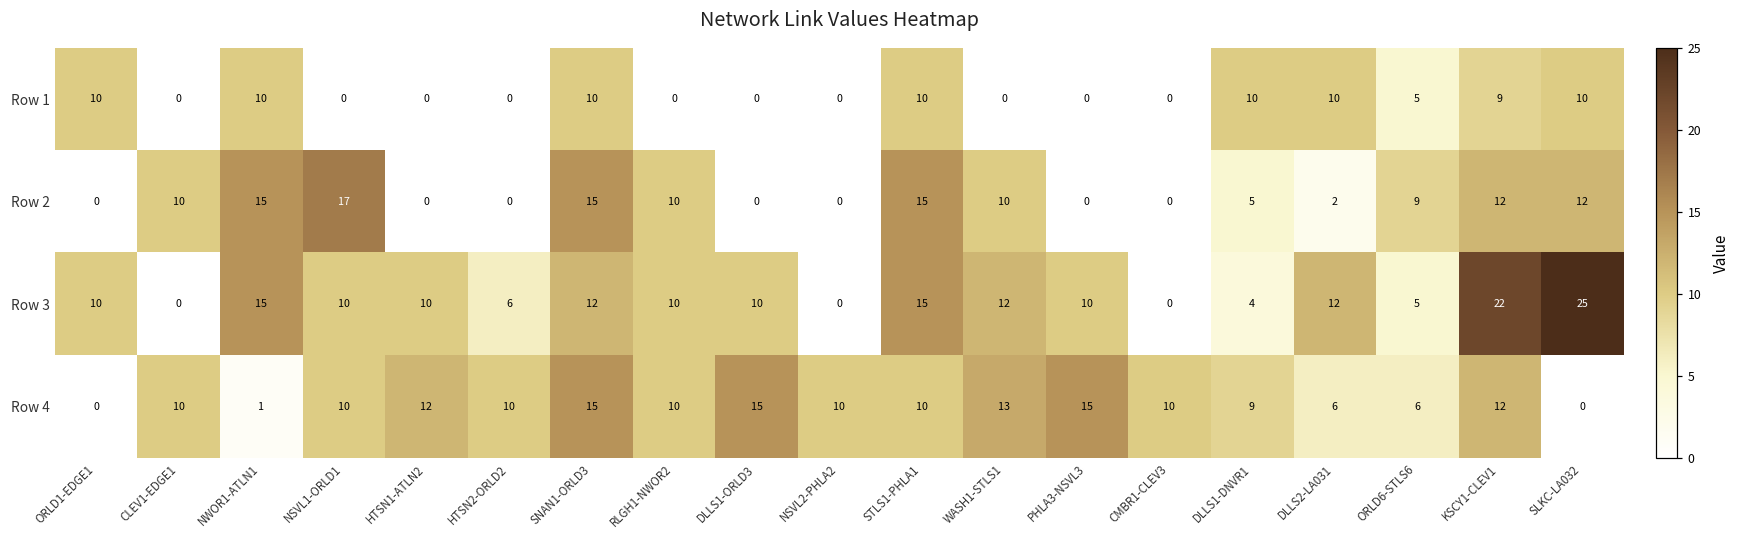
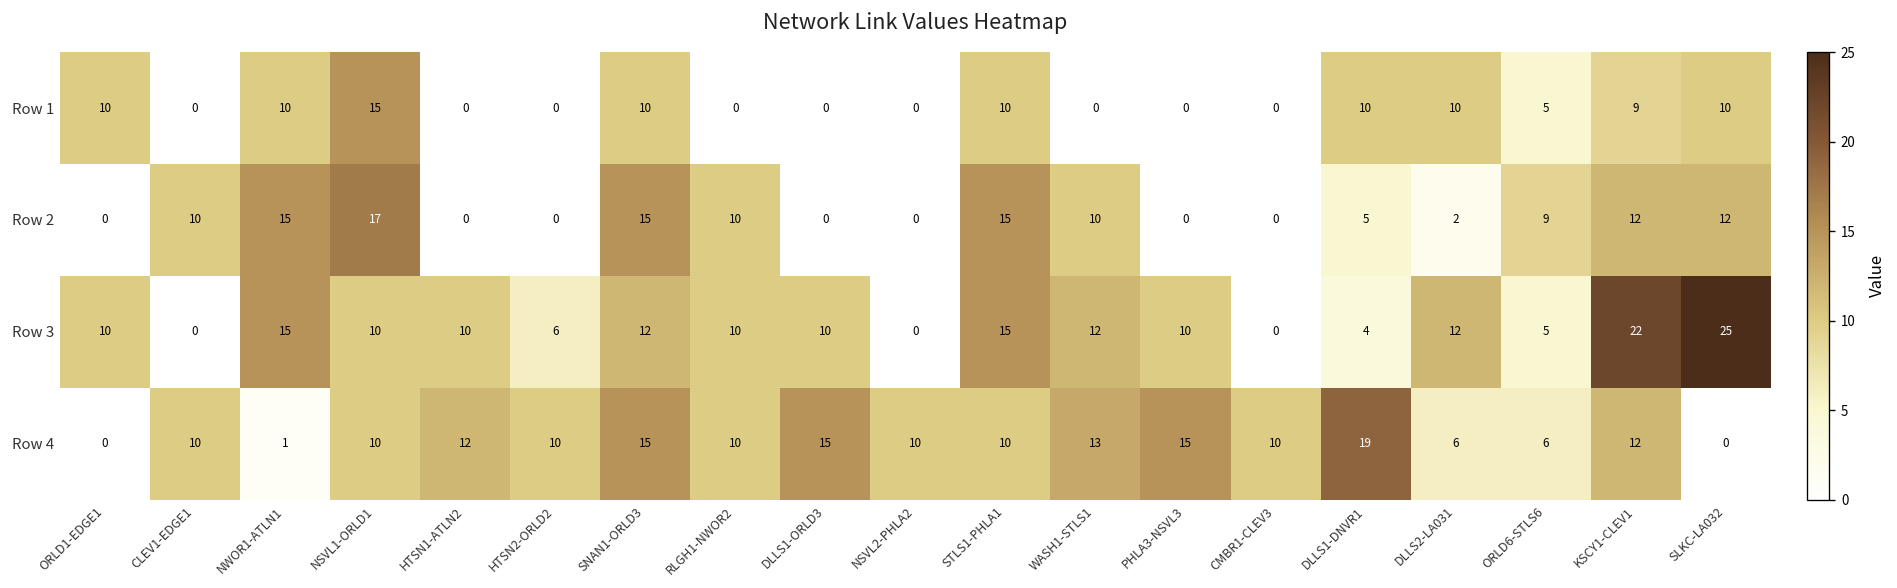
  {
    "Row 1": {
      "ORLD1-EDGE1": 10,
      "CLEV1-EDGE1": 0,
      "NWOR1-ATLN1": 10,
-     "NSVL1-ORLD1": 0,
+     "NSVL1-ORLD1": 15,
      "HTSN1-ATLN2": 0,
      "HTSN2-ORLD2": 0,
      "SNAN1-ORLD3": 10,
      "RLGH1-NWOR2": 0,
      "DLLS1-ORLD3": 0,
      "NSVL2-PHLA2": 0,
      "STLS1-PHLA1": 10,
      "WASH1-STLS1": 0,
      "PHLA3-NSVL3": 0,
      "CMBR1-CLEV3": 0,
      "DLLS1-DNVR1": 10,
      "DLLS2-LA031": 10,
      "ORLD6-STLS6": 5,
      "KSCY1-CLEV1": 9,
      "SLKC-LA032": 10
    },
    "Row 2": {
      "ORLD1-EDGE1": 0,
      "CLEV1-EDGE1": 10,
      "NWOR1-ATLN1": 15,
      "NSVL1-ORLD1": 17,
      "HTSN1-ATLN2": 0,
      "HTSN2-ORLD2": 0,
      "SNAN1-ORLD3": 15,
      "RLGH1-NWOR2": 10,
      "DLLS1-ORLD3": 0,
      "NSVL2-PHLA2": 0,
      "STLS1-PHLA1": 15,
      "WASH1-STLS1": 10,
      "PHLA3-NSVL3": 0,
      "CMBR1-CLEV3": 0,
      "DLLS1-DNVR1": 5,
      "DLLS2-LA031": 2,
      "ORLD6-STLS6": 9,
      "KSCY1-CLEV1": 12,
      "SLKC-LA032": 12
    },
    "Row 3": {
      "ORLD1-EDGE1": 10,
      "CLEV1-EDGE1": 0,
      "NWOR1-ATLN1": 15,
      "NSVL1-ORLD1": 10,
      "HTSN1-ATLN2": 10,
      "HTSN2-ORLD2": 6,
      "SNAN1-ORLD3": 12,
      "RLGH1-NWOR2": 10,
      "DLLS1-ORLD3": 10,
      "NSVL2-PHLA2": 0,
      "STLS1-PHLA1": 15,
      "WASH1-STLS1": 12,
      "PHLA3-NSVL3": 10,
      "CMBR1-CLEV3": 0,
      "DLLS1-DNVR1": 4,
      "DLLS2-LA031": 12,
      "ORLD6-STLS6": 5,
      "KSCY1-CLEV1": 22,
      "SLKC-LA032": 25
    },
    "Row 4": {
      "ORLD1-EDGE1": 0,
      "CLEV1-EDGE1": 10,
      "NWOR1-ATLN1": 1,
      "NSVL1-ORLD1": 10,
      "HTSN1-ATLN2": 12,
      "HTSN2-ORLD2": 10,
      "SNAN1-ORLD3": 15,
      "RLGH1-NWOR2": 10,
      "DLLS1-ORLD3": 15,
      "NSVL2-PHLA2": 10,
      "STLS1-PHLA1": 10,
      "WASH1-STLS1": 13,
      "PHLA3-NSVL3": 15,
      "CMBR1-CLEV3": 10,
-     "DLLS1-DNVR1": 9,
+     "DLLS1-DNVR1": 19,
      "DLLS2-LA031": 6,
      "ORLD6-STLS6": 6,
      "KSCY1-CLEV1": 12,
      "SLKC-LA032": 0
    }
  }
